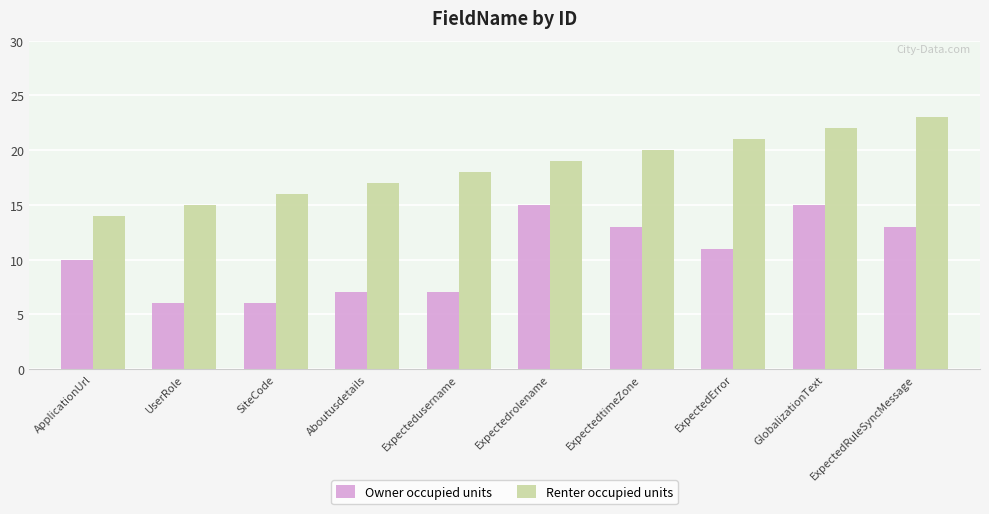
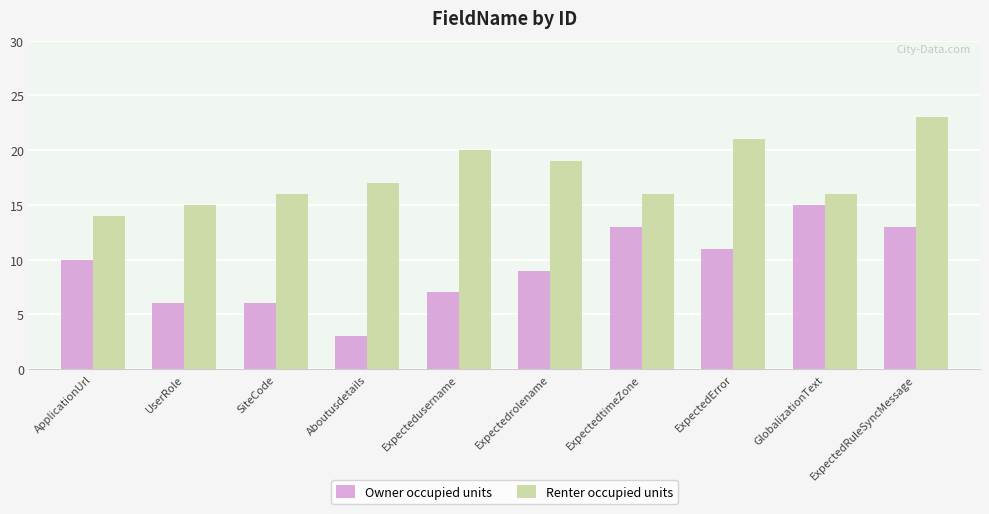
  {
    "Owner occupied units": {
      "ApplicationUrl": 10,
      "UserRole": 6,
      "SiteCode": 6,
-     "Aboutusdetails": 7,
+     "Aboutusdetails": 3,
      "Expectedusername": 7,
-     "Expectedrolename": 15,
+     "Expectedrolename": 9,
      "ExpectedtimeZone": 13,
      "ExpectedError": 11,
      "GlobalizationText": 15,
      "ExpectedRuleSyncMessage": 13
    },
    "Renter occupied units": {
      "ApplicationUrl": 14,
      "UserRole": 15,
      "SiteCode": 16,
      "Aboutusdetails": 17,
-     "Expectedusername": 18,
+     "Expectedusername": 20,
      "Expectedrolename": 19,
-     "ExpectedtimeZone": 20,
+     "ExpectedtimeZone": 16,
      "ExpectedError": 21,
-     "GlobalizationText": 22,
+     "GlobalizationText": 16,
      "ExpectedRuleSyncMessage": 23
    }
  }
